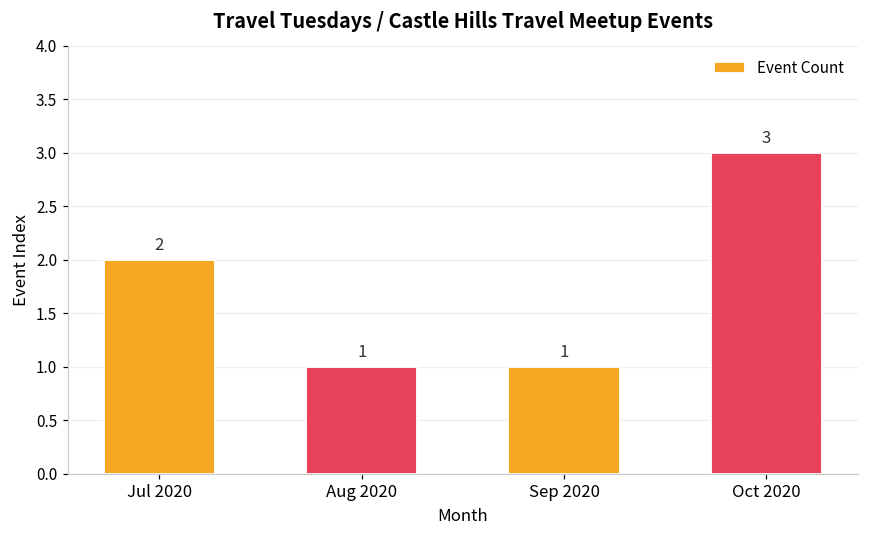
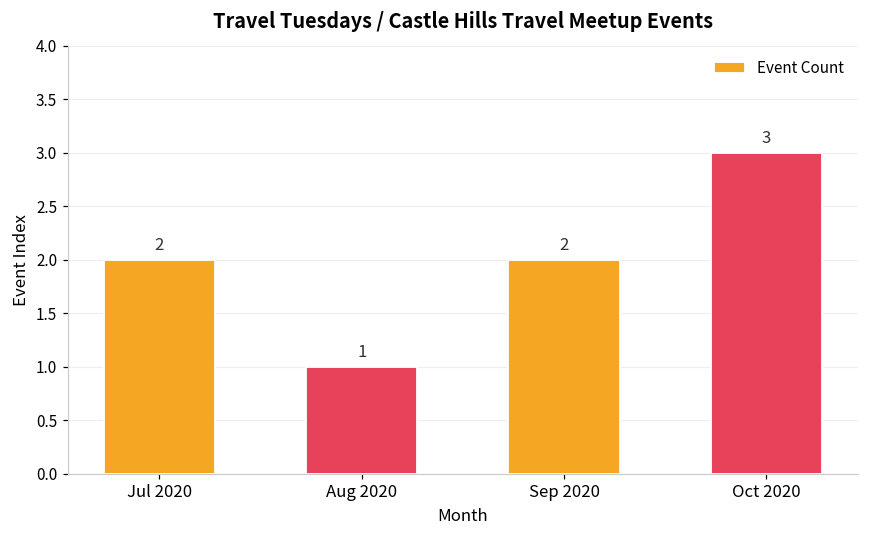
  {
    "Jul 2020": 2,
    "Aug 2020": 1,
-   "Sep 2020": 1,
+   "Sep 2020": 2,
    "Oct 2020": 3
  }
